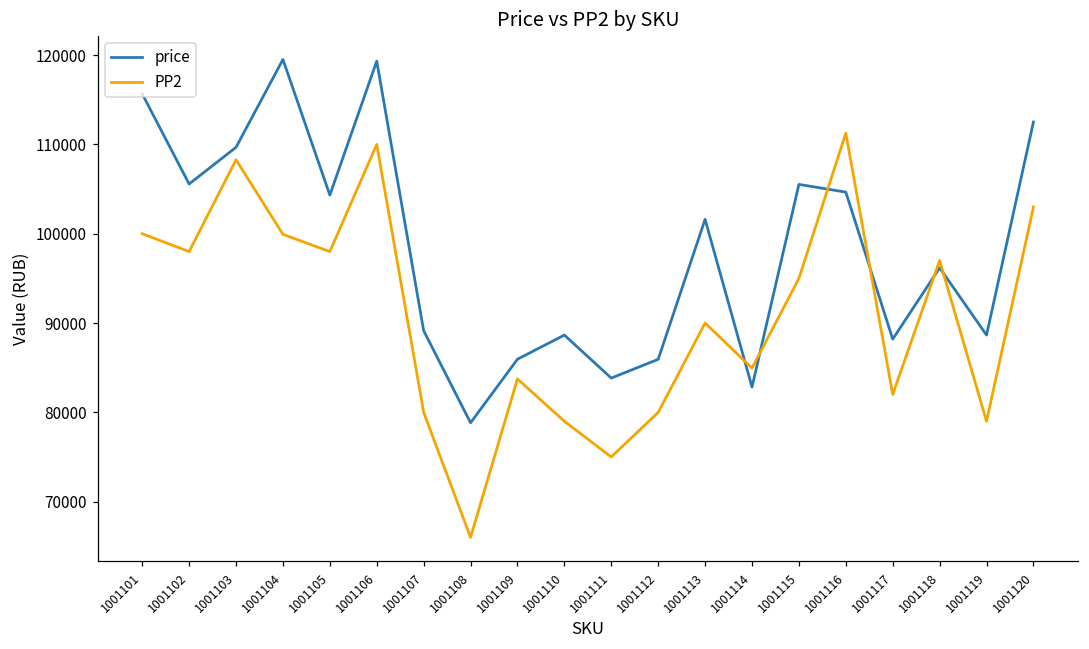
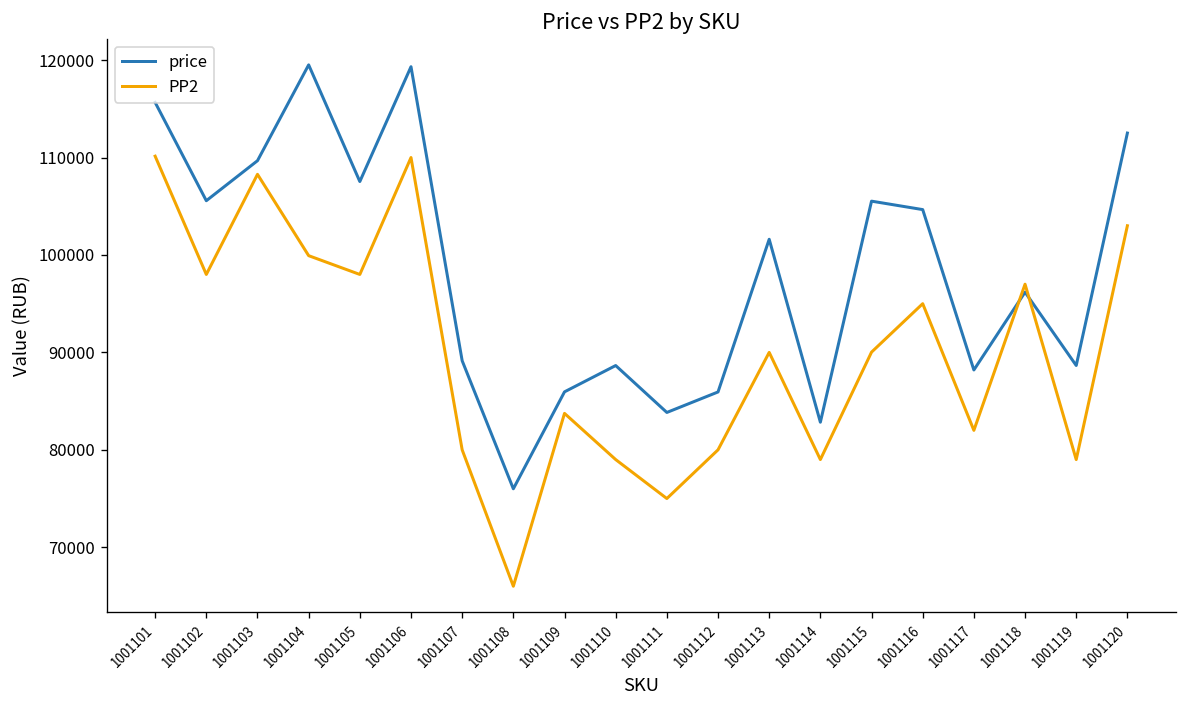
  {
    "price": {
      "1001102": 106000,
      "1001103": 110000,
      "1001104": 120000,
-     "1001105": 104000,
+     "1001105": 108000,
      "1001106": 119000,
      "1001107": 89000,
-     "1001108": 79000,
+     "1001108": 76000,
      "1001109": 86000,
      "1001110": 89000,
      "1001111": 84000,
      "1001112": 86000,
      "1001113": 102000,
      "1001114": 83000,
      "1001115": 106000,
      "1001116": 105000,
      "1001117": 88000,
      "1001118": 96000,
      "1001119": 89000,
      "1001120": 113000
    },
    "PP2": {
-     "1001101": 100000,
+     "1001101": 110000,
      "1001102": 98000,
      "1001103": 108000,
      "1001104": 100000,
      "1001105": 98000,
      "1001106": 110000,
      "1001107": 80000,
      "1001108": 66000,
      "1001109": 84000,
      "1001110": 79000,
      "1001111": 75000,
      "1001112": 80000,
      "1001113": 90000,
-     "1001114": 85000,
-     "1001115": 95000,
-     "1001116": 111000,
+     "1001114": 79000,
+     "1001115": 90000,
+     "1001116": 95000,
      "1001117": 82000,
      "1001118": 97000,
      "1001119": 79000,
      "1001120": 103000
    }
  }
